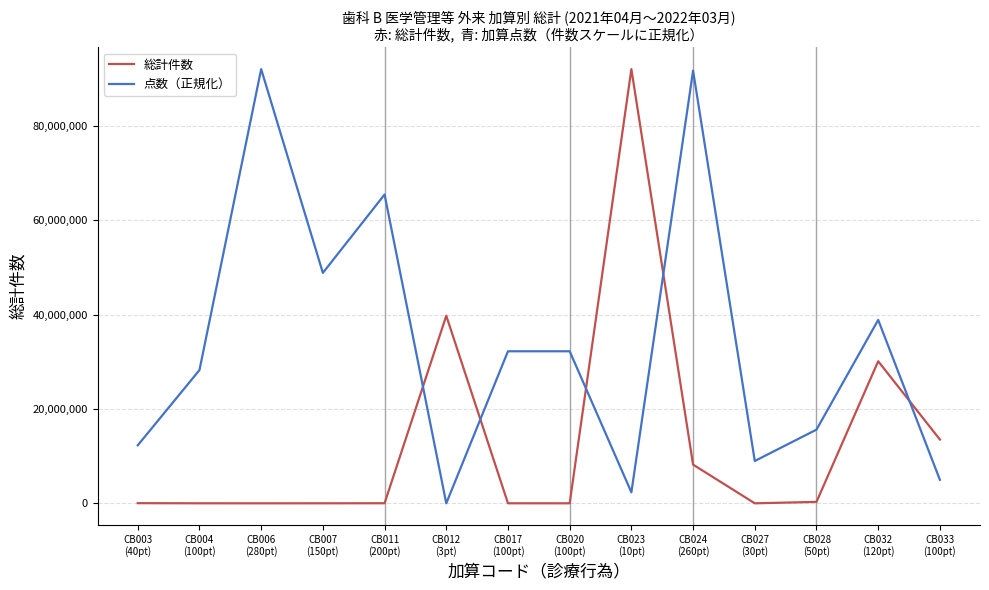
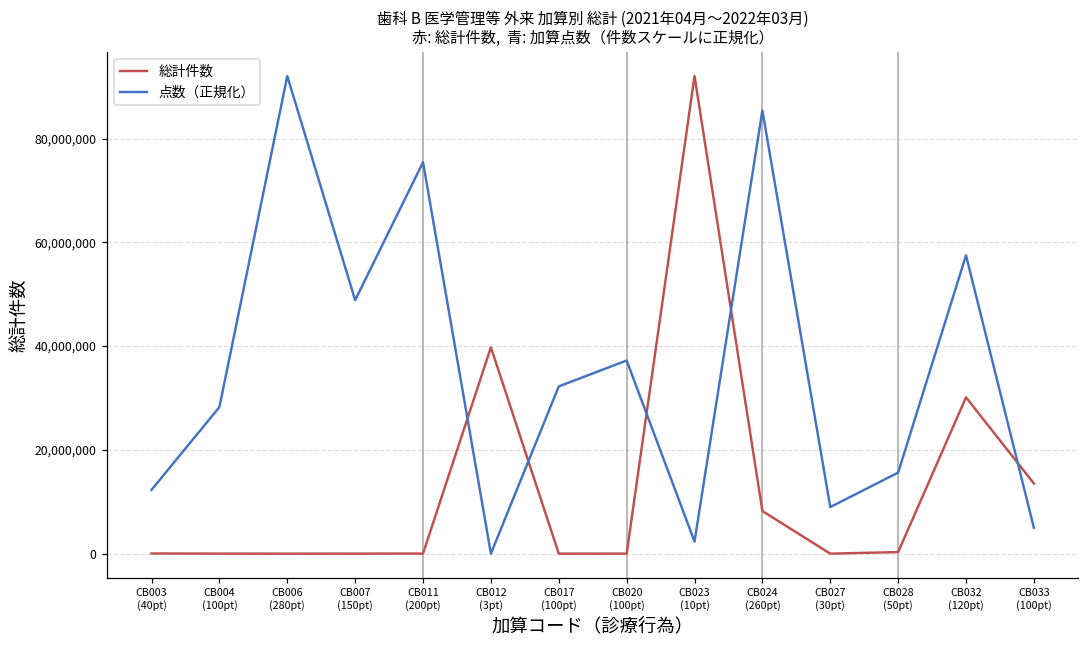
  {
    "総計件数": {
      "CB003 (40pt)": "0",
      "CB004 (100pt)": "0",
      "CB006 (280pt)": "0",
      "CB007 (150pt)": "0",
      "CB011 (200pt)": "0",
      "CB012 (3pt)": "40,000,000",
      "CB017 (100pt)": "0",
      "CB020 (100pt)": "0",
      "CB023 (10pt)": "92,000,000",
      "CB024 (260pt)": "8,000,000",
      "CB027 (30pt)": "0",
      "CB028 (50pt)": "0",
      "CB032 (120pt)": "30,000,000",
      "CB033 (100pt)": "14,000,000"
    },
    "点数（正規化）": {
      "CB003 (40pt)": "12,000,000",
      "CB004 (100pt)": "28,000,000",
      "CB006 (280pt)": "92,000,000",
      "CB007 (150pt)": "49,000,000",
-     "CB011 (200pt)": "65,000,000",
+     "CB011 (200pt)": "75,000,000",
      "CB012 (3pt)": "0",
      "CB017 (100pt)": "32,000,000",
-     "CB020 (100pt)": "32,000,000",
+     "CB020 (100pt)": "37,000,000",
      "CB023 (10pt)": "2,000,000",
-     "CB024 (260pt)": "92,000,000",
+     "CB024 (260pt)": "85,000,000",
      "CB027 (30pt)": "9,000,000",
      "CB028 (50pt)": "16,000,000",
-     "CB032 (120pt)": "39,000,000",
+     "CB032 (120pt)": "57,000,000",
      "CB033 (100pt)": "5,000,000"
    }
  }
